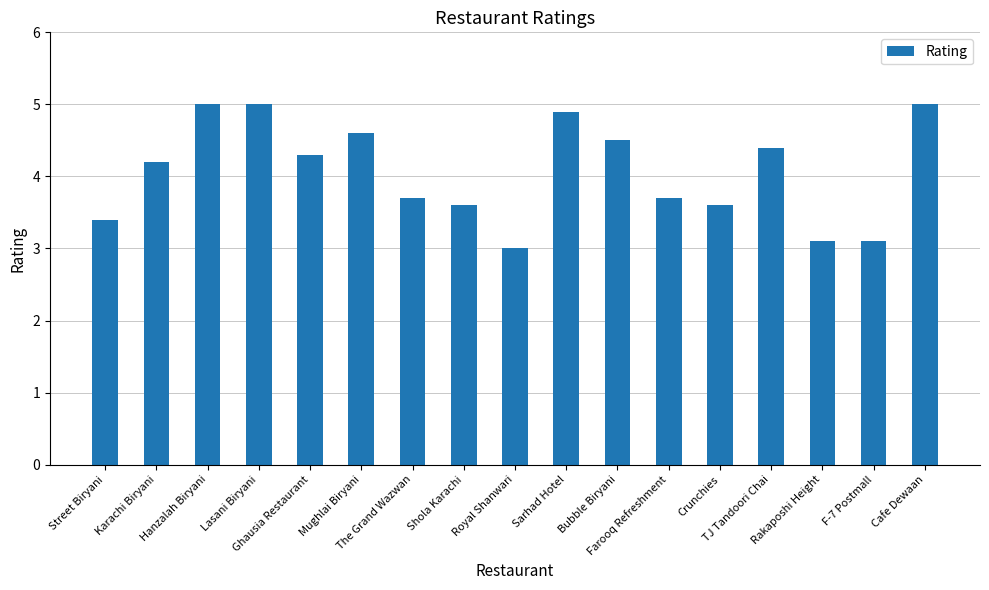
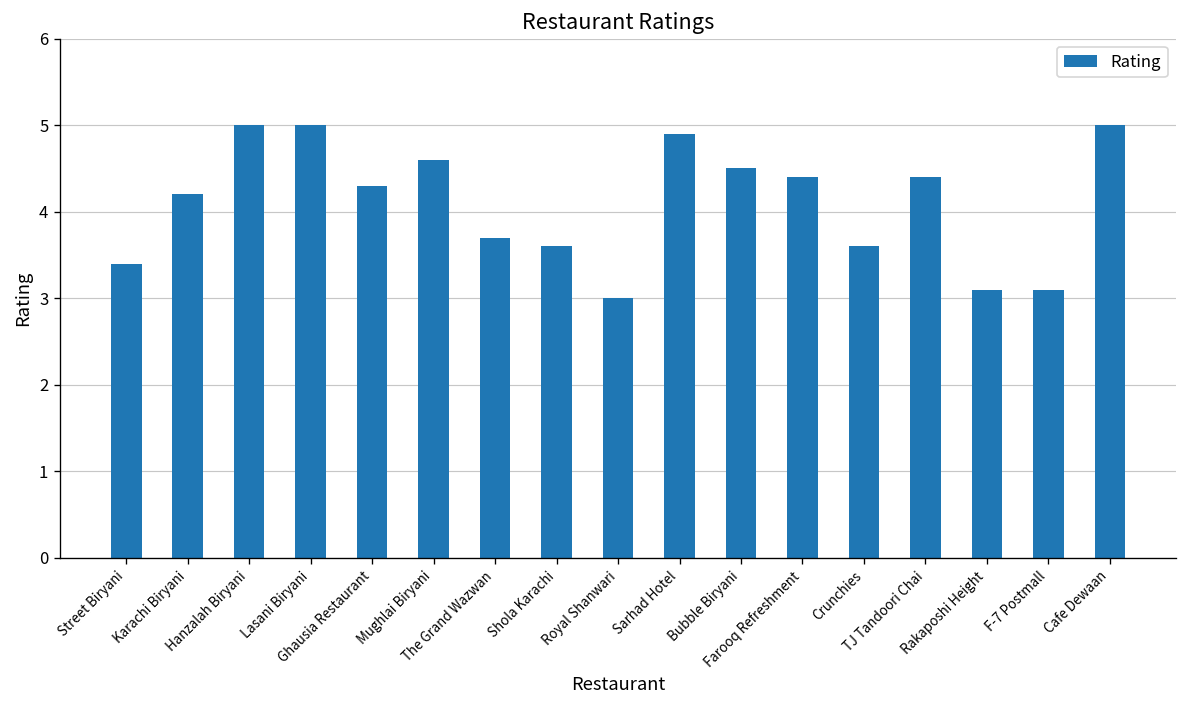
  {
    "Street Biryani": 3.4,
    "Karachi Biryani": 4.2,
    "Hanzalah Biryani": 5.0,
    "Lasani Biryani": 5.0,
    "Ghausia Restaurant": 4.3,
    "Mughlai Biryani": 4.6,
    "The Grand Wazwan": 3.7,
    "Shola Karachi": 3.6,
    "Royal Shanwari": 3.0,
    "Sarhad Hotel": 4.9,
    "Bubble Biryani": 4.5,
-   "Farooq Refreshment": 3.7,
+   "Farooq Refreshment": 4.4,
    "Crunchies": 3.6,
    "TJ Tandoori Chai": 4.4,
    "Rakaposhi Height": 3.1,
    "F-7 Postmall": 3.1,
    "Cafe Dewaan": 5.0
  }
